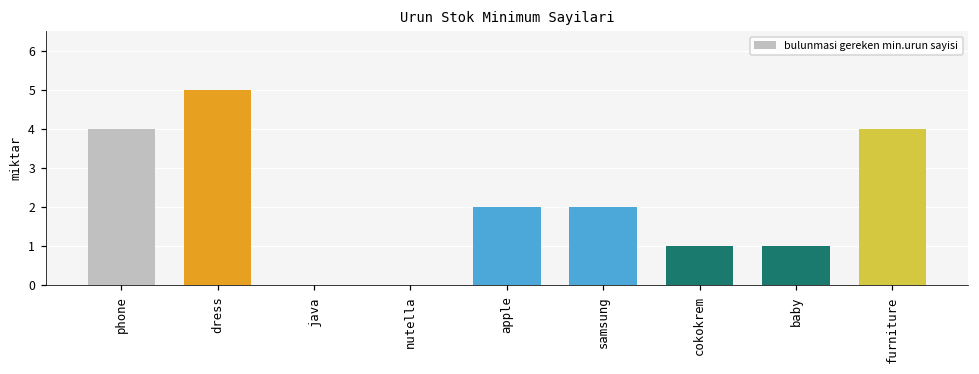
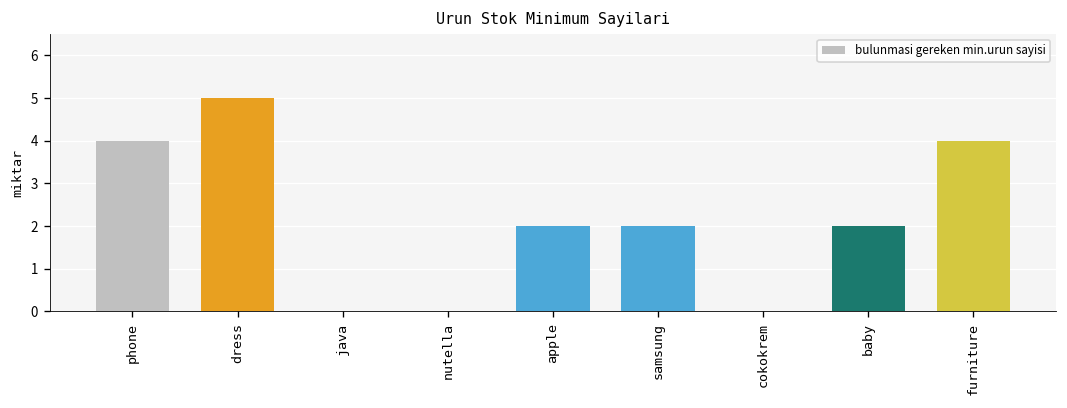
  {
    "phone": 4,
    "dress": 5,
    "java": 0,
    "nutella": 0,
    "apple": 2,
    "samsung": 2,
-   "cokokrem": 1,
-   "baby": 1,
+   "cokokrem": 0,
+   "baby": 2,
    "furniture": 4
  }
